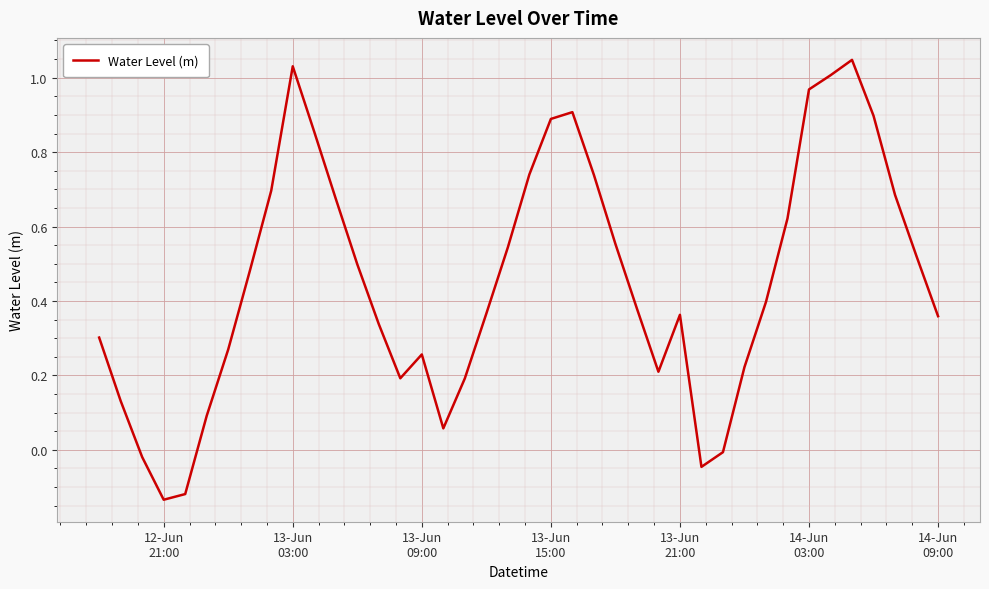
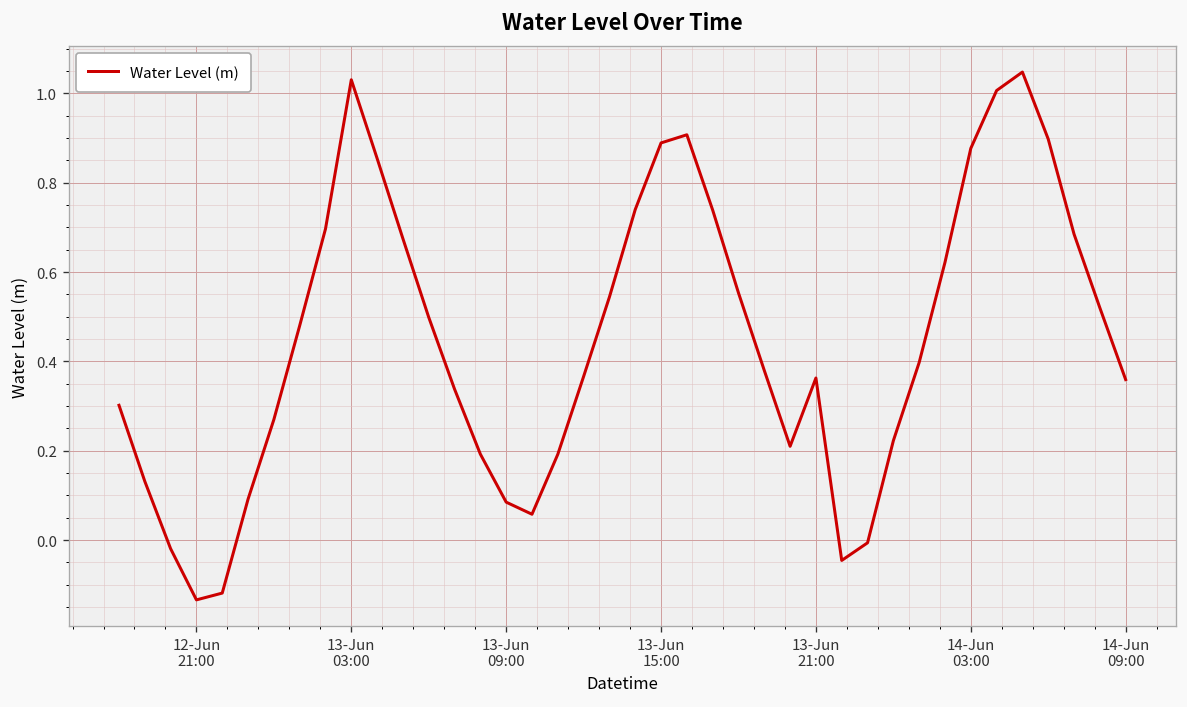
  {
    "12-Jun 21:00": -0.13,
    "13-Jun 03:00": 1.03,
-   "13-Jun 09:00": 0.26,
+   "13-Jun 09:00": 0.08,
    "13-Jun 15:00": 0.89,
    "13-Jun 21:00": 0.36,
-   "14-Jun 03:00": 0.97,
+   "14-Jun 03:00": 0.88,
    "14-Jun 09:00": 0.36
  }
